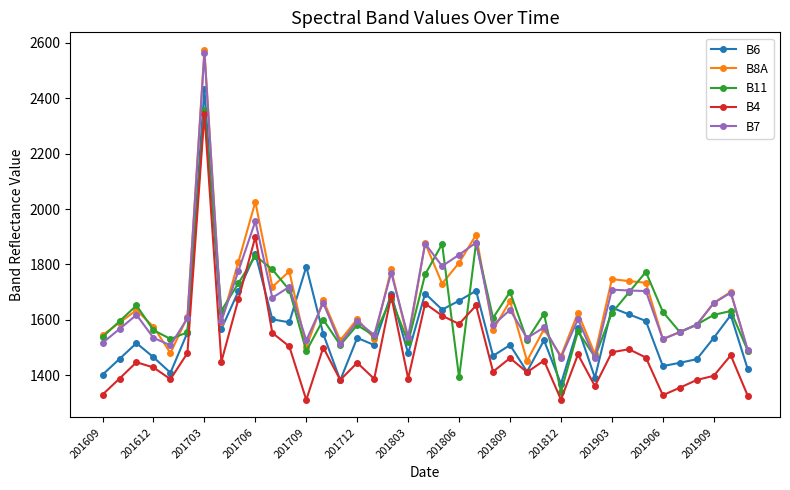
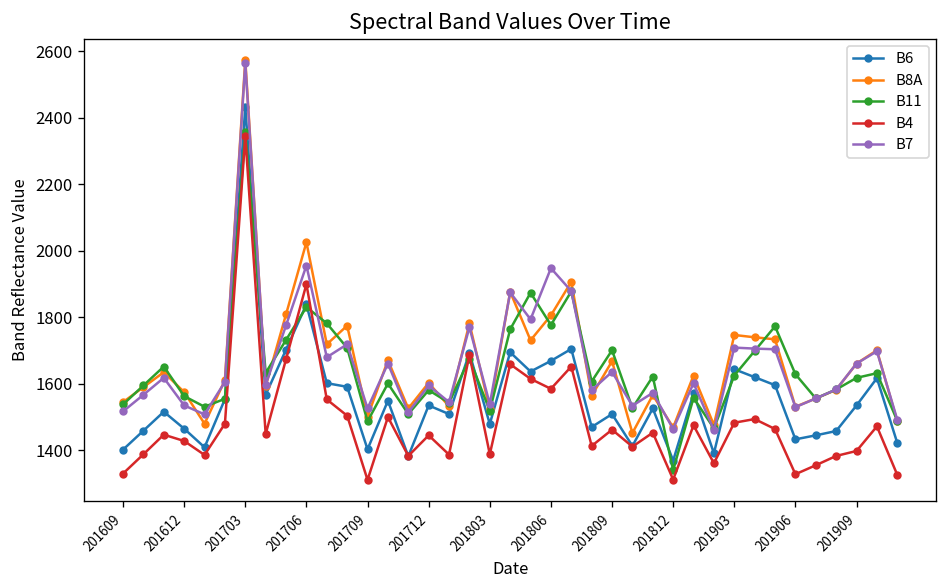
  {
    "B6": {
      "201609": 1400,
      "201612": 1470,
      "201703": 2430,
-     "201709": 1790,
+     "201709": 1400,
      "201712": 1540,
      "201803": 1480,
      "201806": 1670,
      "201809": 1510,
      "201812": 1370,
      "201903": 1640,
      "201906": 1430,
      "201909": 1540
    },
    "B8A": {
      "201612": 1580,
      "201703": 2580,
      "201706": 2030,
      "201709": 1500,
      "201806": 1810,
      "201809": 1670,
      "201903": 1750
    },
    "B11": {
      "201612": 1560,
      "201703": 2360,
      "201709": 1490,
      "201712": 1580,
-     "201806": 1390,
+     "201806": 1780,
      "201809": 1700,
      "201812": 1340,
      "201903": 1630,
      "201906": 1630,
      "201909": 1620
    },
    "B4": {
      "201609": 1330,
      "201612": 1430,
      "201703": 2350,
      "201706": 1900,
      "201709": 1310,
      "201712": 1450,
      "201803": 1390,
      "201806": 1590,
      "201809": 1460,
      "201812": 1310,
      "201903": 1480,
      "201906": 1330,
      "201909": 1400
    },
    "B7": {
      "201609": 1520,
      "201612": 1540,
      "201703": 2570,
      "201706": 1960,
      "201709": 1530,
      "201803": 1540,
-     "201806": 1840,
+     "201806": 1950,
      "201809": 1640,
      "201903": 1710
    }
  }
